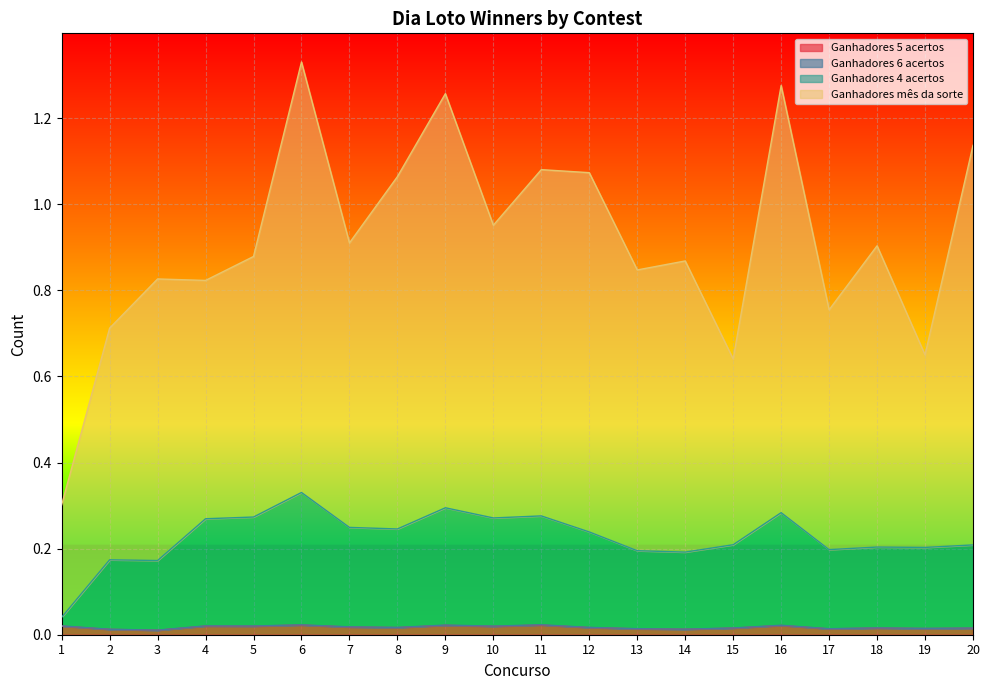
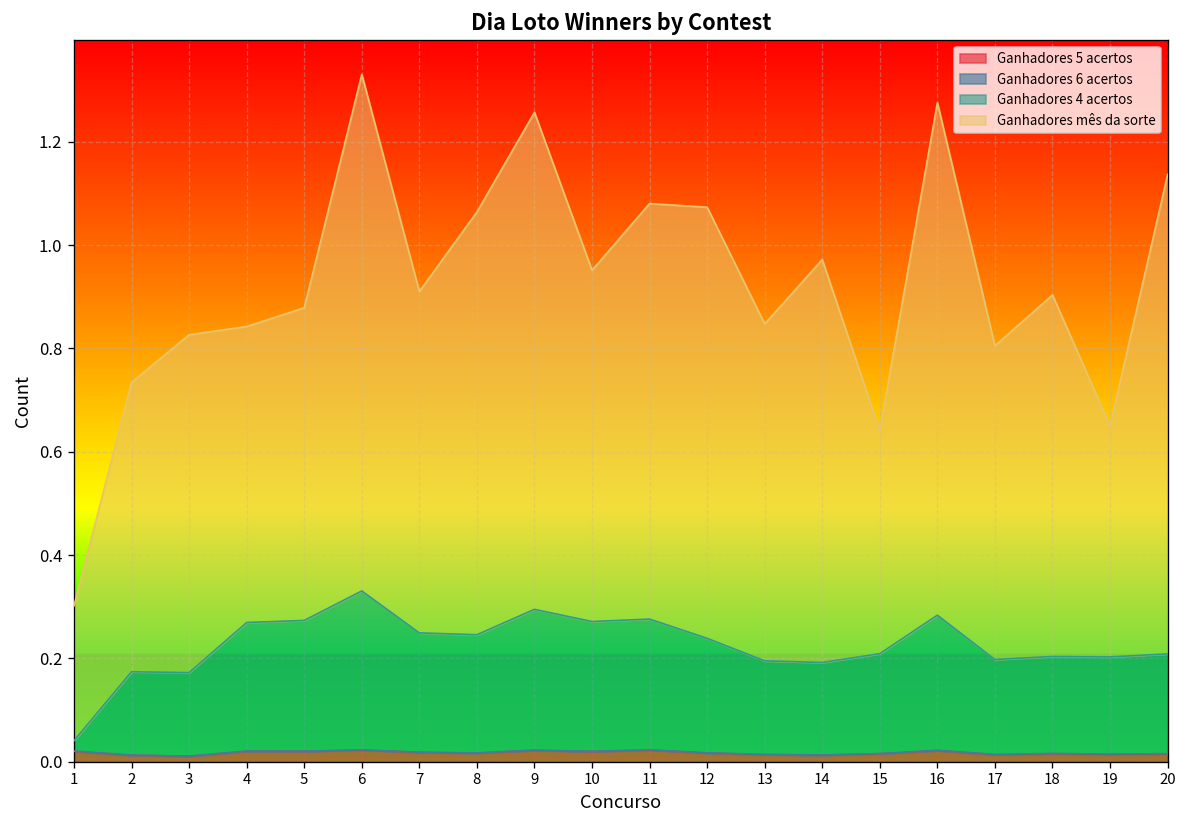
  {
    "Ganhadores mês da sorte": {
      "1": 0.26,
-     "2": 0.54,
+     "2": 0.56,
      "3": 0.65,
-     "4": 0.55,
+     "4": 0.57,
      "5": 0.61,
      "6": 1.00,
      "7": 0.66,
      "8": 0.82,
      "9": 0.96,
      "10": 0.68,
      "11": 0.80,
      "12": 0.83,
      "13": 0.65,
-     "14": 0.68,
+     "14": 0.78,
      "15": 0.43,
      "16": 0.99,
-     "17": 0.56,
+     "17": 0.61,
      "18": 0.70,
      "19": 0.45,
      "20": 0.93
    }
  }
